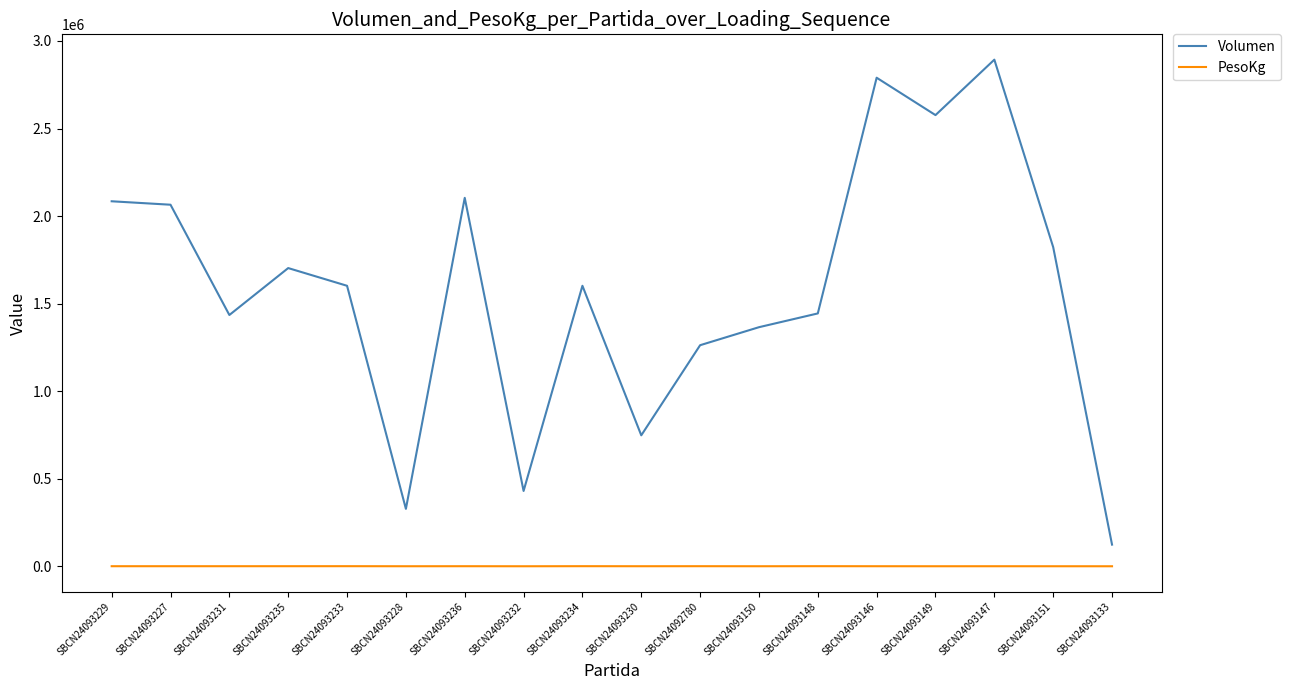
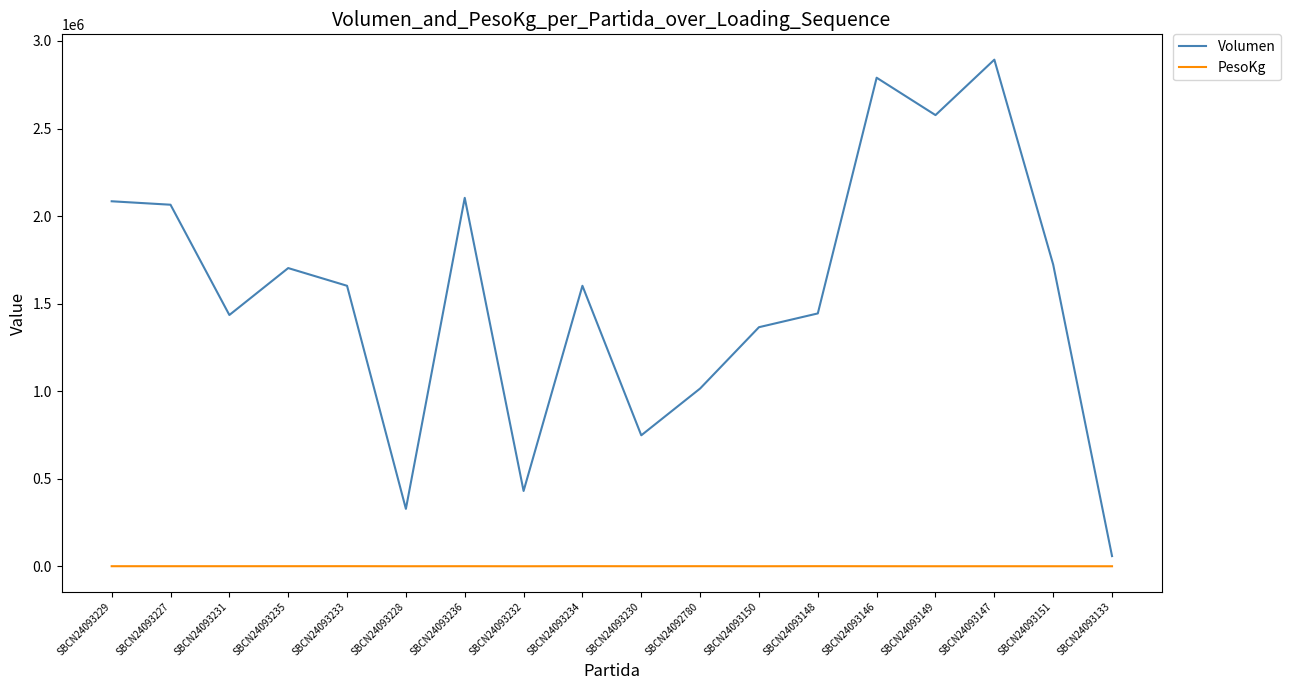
  {
    "Volumen": {
      "SBCN24093229": 2080000,
      "SBCN24093227": 2060000,
      "SBCN24093231": 1440000,
      "SBCN24093235": 1700000,
      "SBCN24093233": 1600000,
      "SBCN24093228": 330000,
      "SBCN24093236": 2100000,
      "SBCN24093232": 430000,
      "SBCN24093234": 1600000,
      "SBCN24093230": 750000,
-     "SBCN24092780": 1260000,
+     "SBCN24092780": 1020000,
      "SBCN24093150": 1370000,
      "SBCN24093148": 1440000,
      "SBCN24093146": 2790000,
      "SBCN24093149": 2580000,
      "SBCN24093147": 2890000,
-     "SBCN24093151": 1820000,
-     "SBCN24093133": 120000
+     "SBCN24093151": 1720000,
+     "SBCN24093133": 60000
    },
    "PesoKg": {
      "SBCN24093229": 0,
      "SBCN24093227": 0,
      "SBCN24093231": 0,
      "SBCN24093235": 0,
      "SBCN24093233": 0,
      "SBCN24093228": 0,
      "SBCN24093236": 0,
      "SBCN24093232": 0,
      "SBCN24093234": 0,
      "SBCN24093230": 0,
      "SBCN24092780": 0,
      "SBCN24093150": 0,
      "SBCN24093148": 0,
      "SBCN24093146": 0,
      "SBCN24093149": 0,
      "SBCN24093147": 0,
      "SBCN24093151": 0,
      "SBCN24093133": 0
    }
  }
